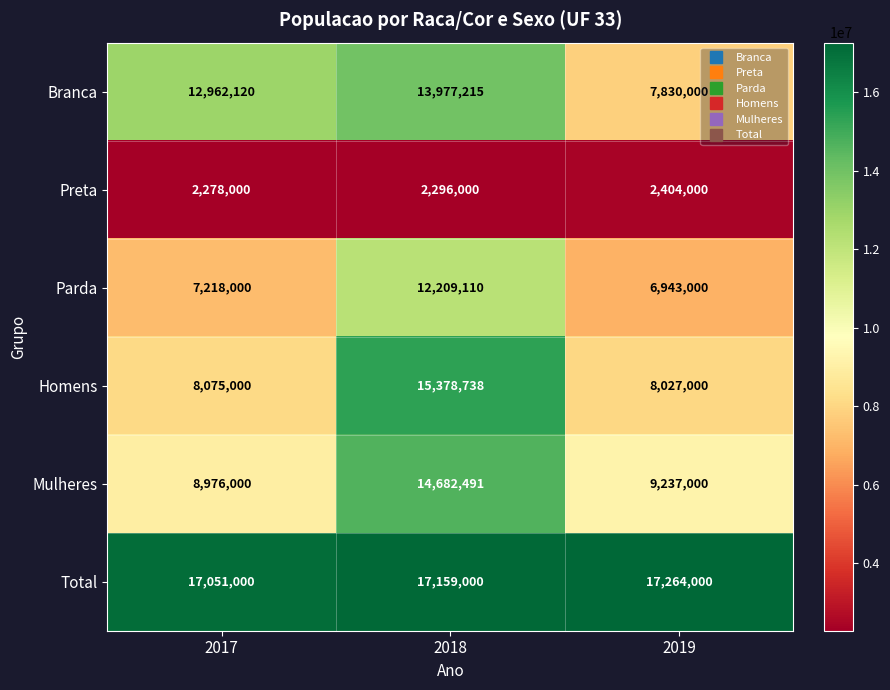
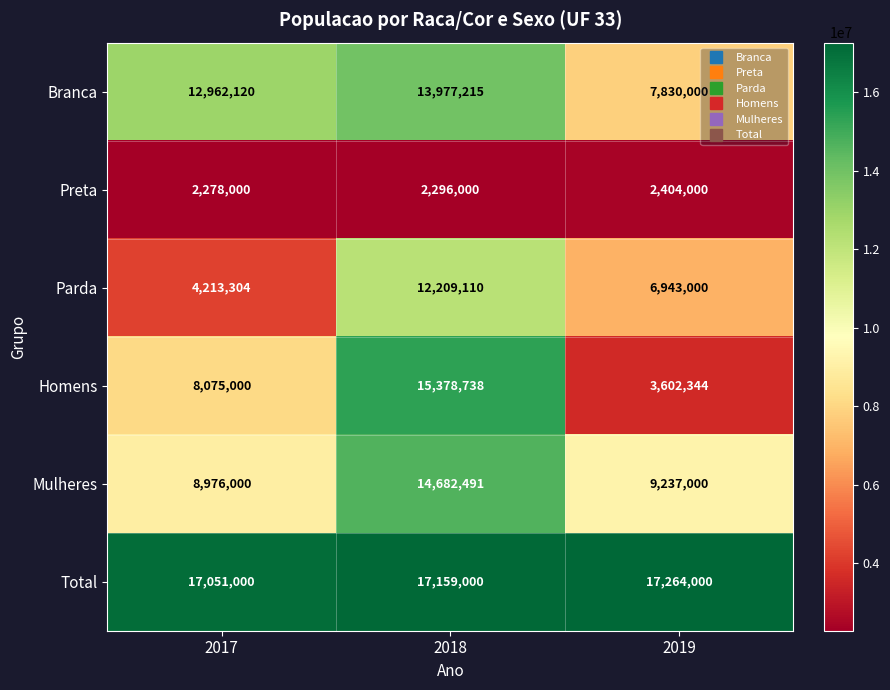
  {
    "Branca": {
      "2017": "12,962,120",
      "2018": "13,977,215"
    },
    "Preta": {
      "2017": "2,278,000",
      "2018": "2,296,000",
      "2019": "2,404,000"
    },
    "Parda": {
-     "2017": "7,218,000",
+     "2017": "4,213,304",
      "2018": "12,209,110",
      "2019": "6,943,000"
    },
    "Homens": {
      "2017": "8,075,000",
      "2018": "15,378,738",
-     "2019": "8,027,000"
+     "2019": "3,602,344"
    },
    "Mulheres": {
      "2017": "8,976,000",
      "2018": "14,682,491",
      "2019": "9,237,000"
    },
    "Total": {
      "2017": "17,051,000",
      "2018": "17,159,000",
      "2019": "17,264,000"
    }
  }
